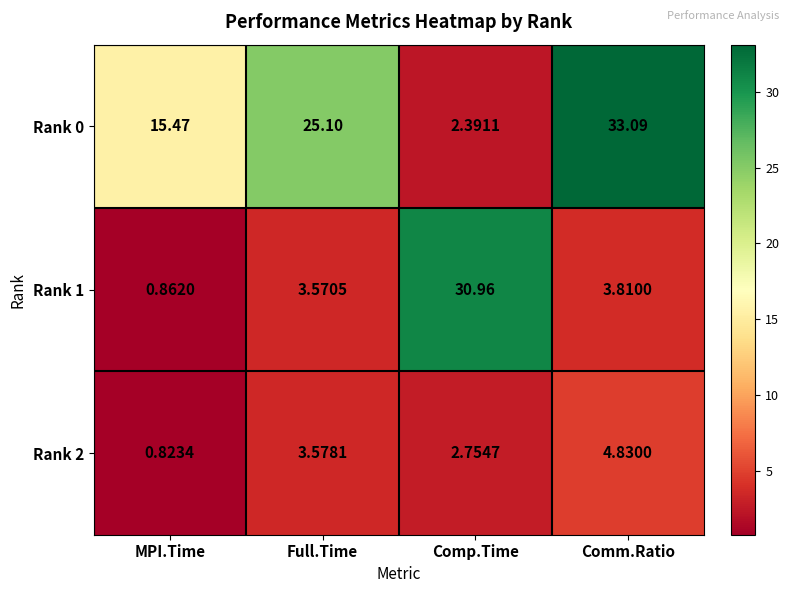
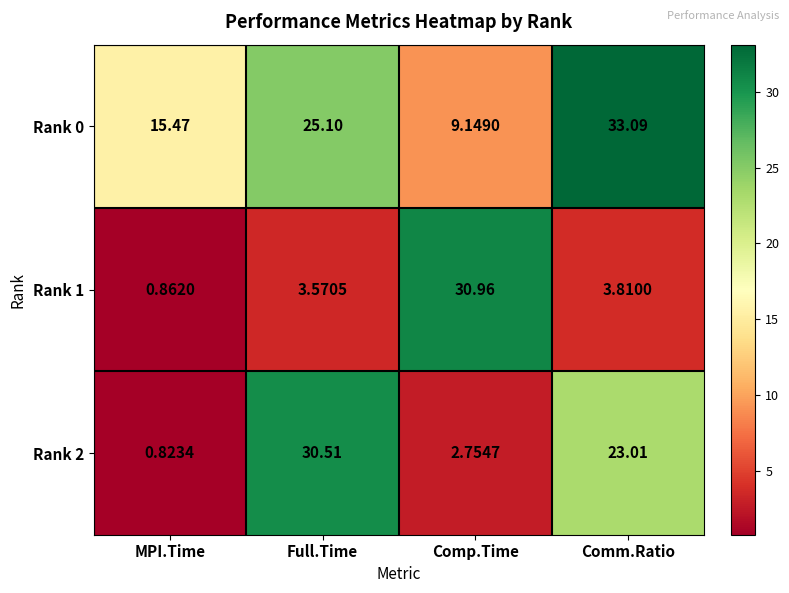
  {
    "Rank 0": {
      "MPI.Time": 15.47,
      "Full.Time": 25.10,
-     "Comp.Time": 2.3911,
+     "Comp.Time": 9.1490,
      "Comm.Ratio": 33.09
    },
    "Rank 1": {
      "MPI.Time": 0.8620,
      "Full.Time": 3.5705,
      "Comp.Time": 30.96,
      "Comm.Ratio": 3.8100
    },
    "Rank 2": {
      "MPI.Time": 0.8234,
-     "Full.Time": 3.5781,
+     "Full.Time": 30.51,
      "Comp.Time": 2.7547,
-     "Comm.Ratio": 4.8300
+     "Comm.Ratio": 23.01
    }
  }
